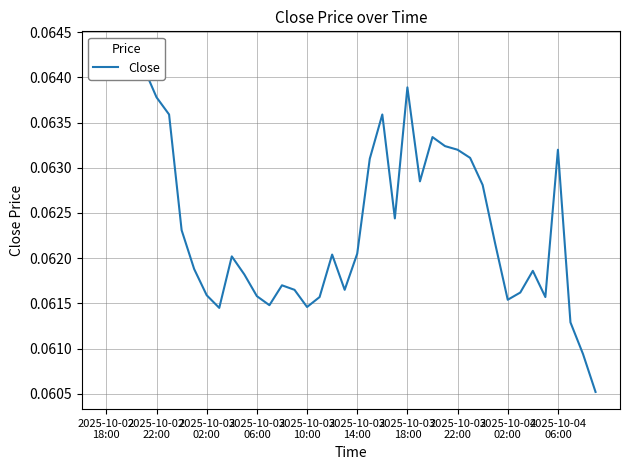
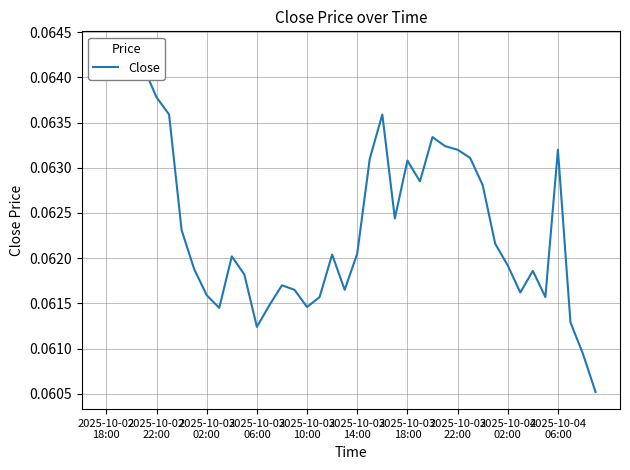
  {
    "2025-10-02 22:00": 0.0638,
    "2025-10-03 02:00": 0.0616,
-   "2025-10-03 06:00": 0.0616,
+   "2025-10-03 06:00": 0.0612,
    "2025-10-03 10:00": 0.0615,
    "2025-10-03 14:00": 0.0621,
-   "2025-10-03 18:00": 0.0639,
+   "2025-10-03 18:00": 0.0631,
    "2025-10-03 22:00": 0.0632,
-   "2025-10-04 02:00": 0.0615,
+   "2025-10-04 02:00": 0.0619,
    "2025-10-04 06:00": 0.0632
  }
